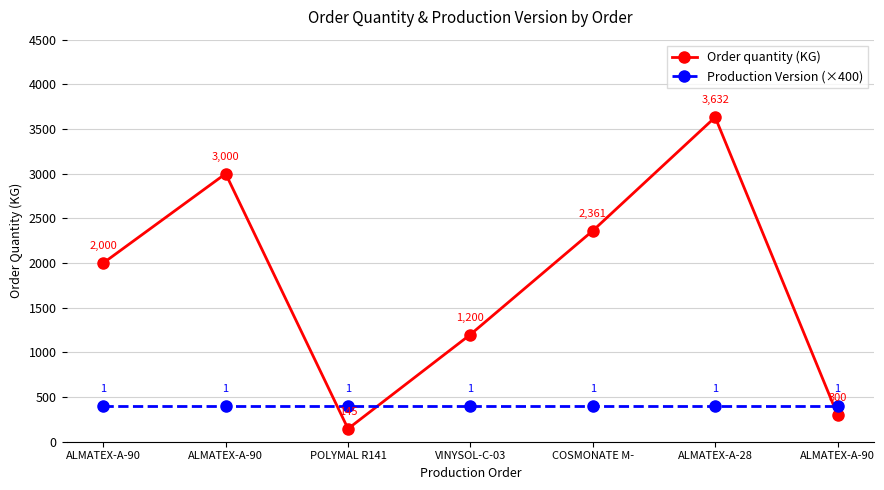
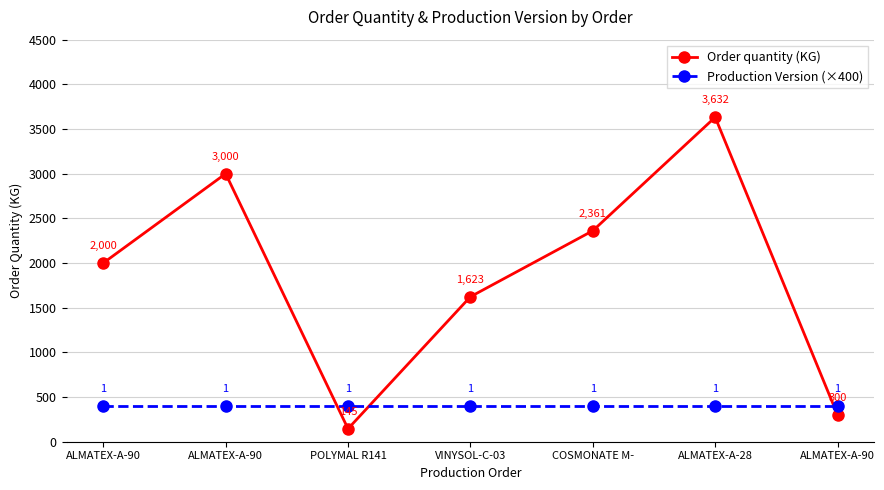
  {
    "Order quantity (KG)": {
-     "VINYSOL-C-03": "1,200",
+     "VINYSOL-C-03": "1,623",
      "COSMONATE M-": "2,361",
      "ALMATEX-A-28": "3,632"
    }
  }
